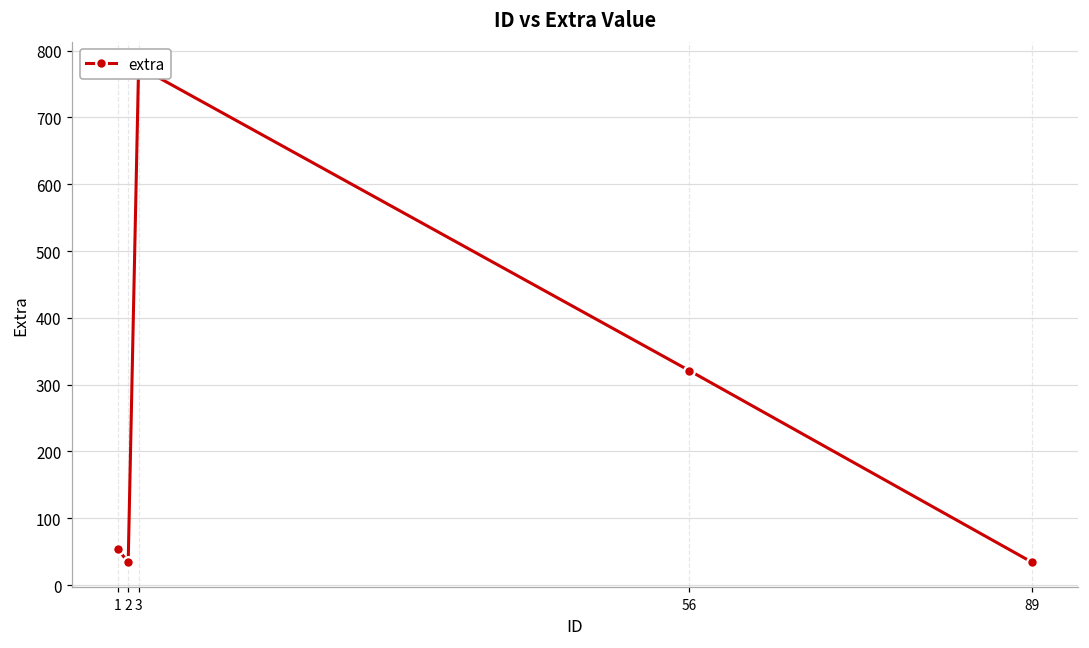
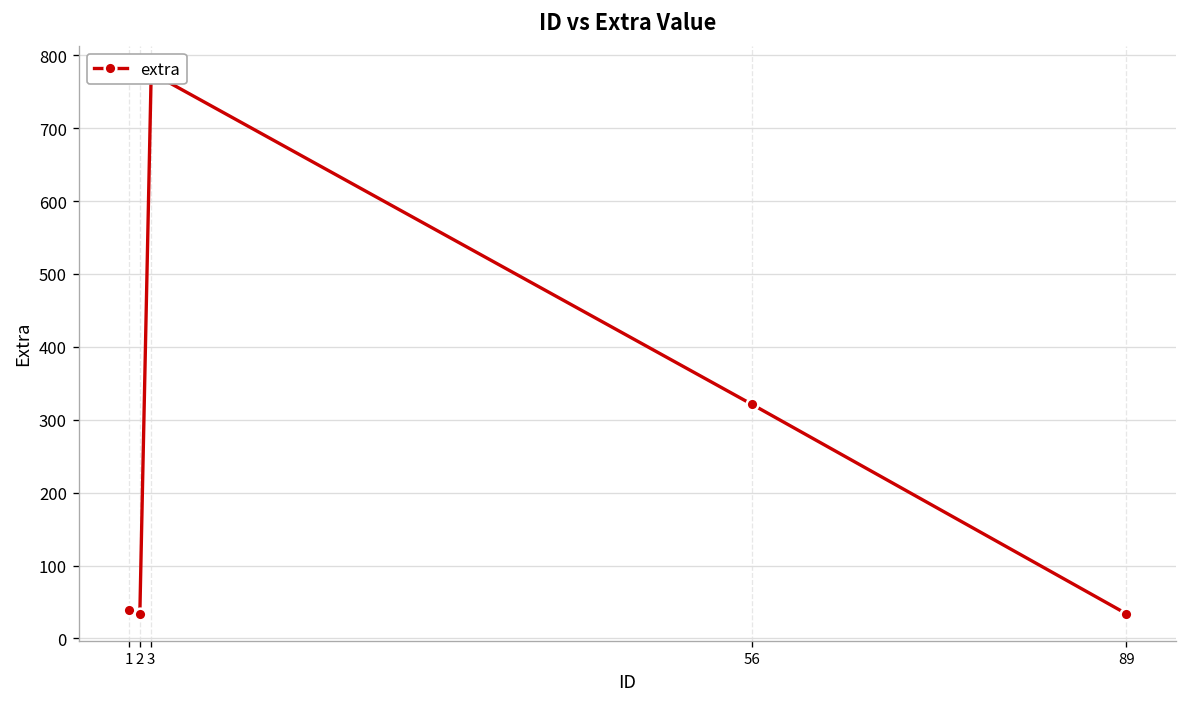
  {
-   "1": 50,
+   "1": 40,
    "2": 30,
    "56": 320,
    "89": 30
  }
